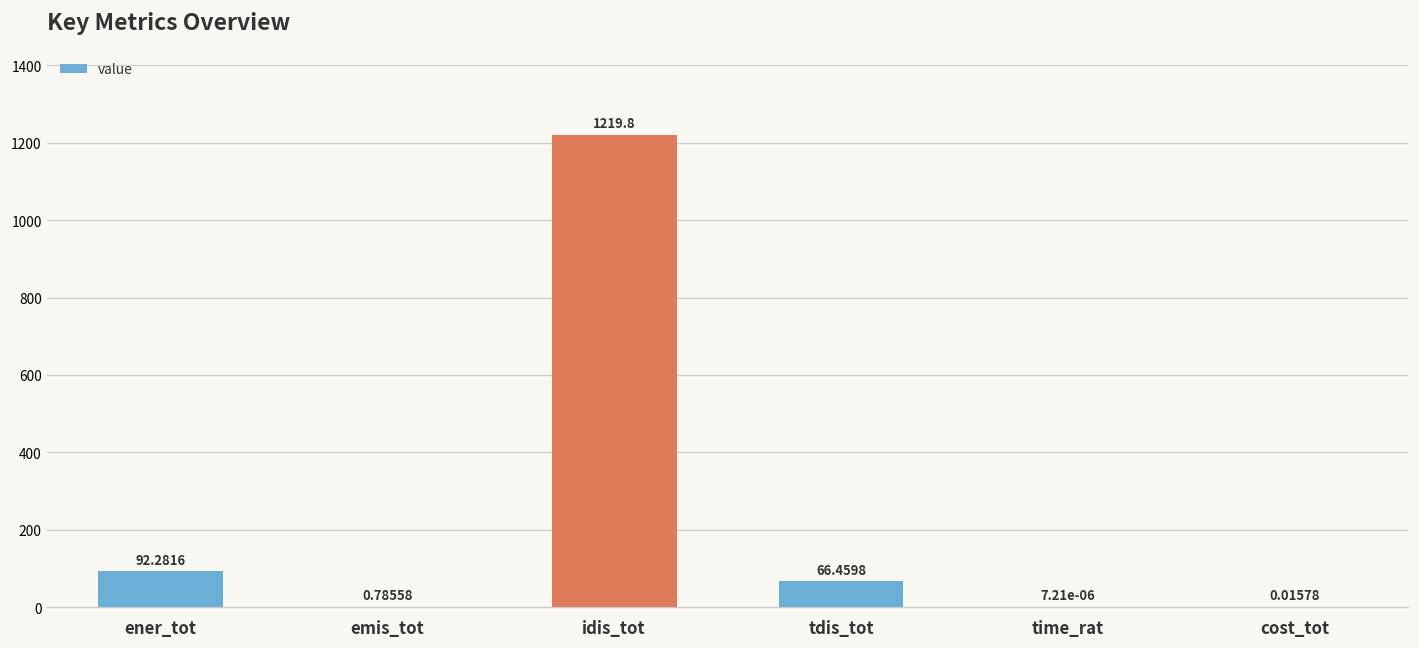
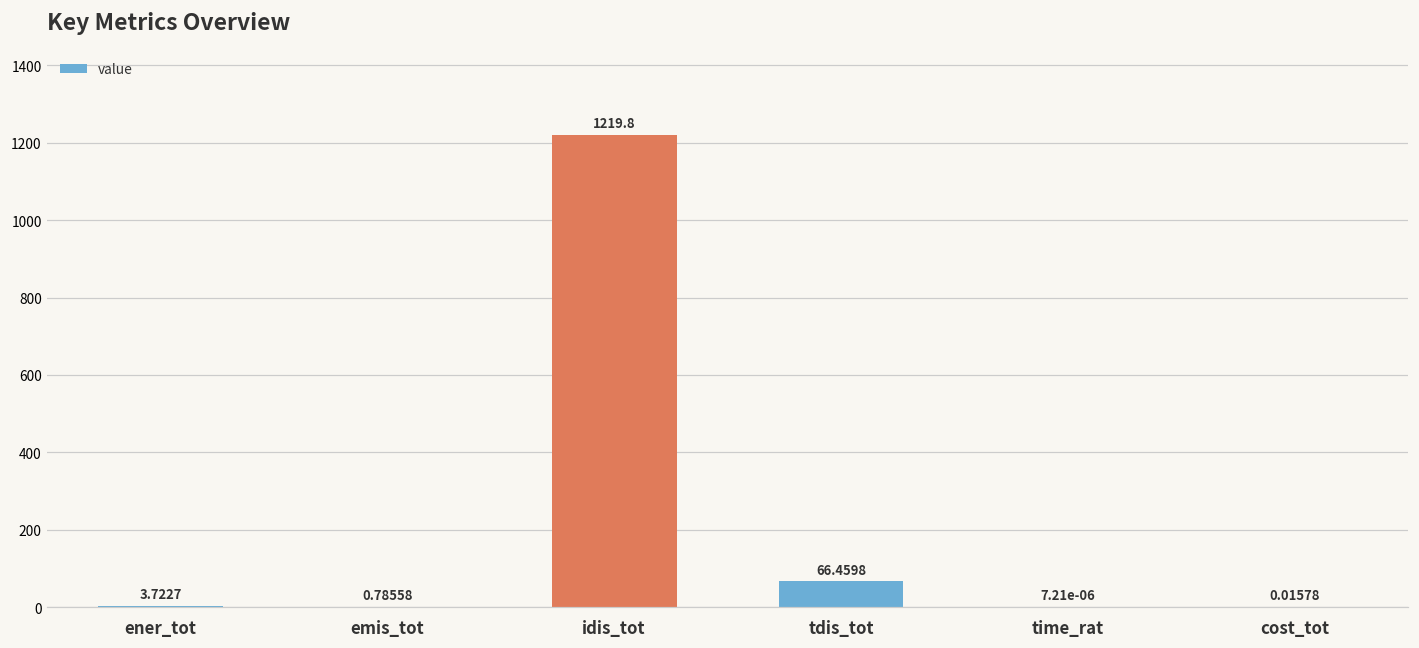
  {
-   "ener_tot": "92.2816",
+   "ener_tot": "3.7227",
    "emis_tot": "0.78558",
    "idis_tot": "1219.8",
    "tdis_tot": "66.4598",
    "time_rat": "7.21e-06",
    "cost_tot": "0.01578"
  }
